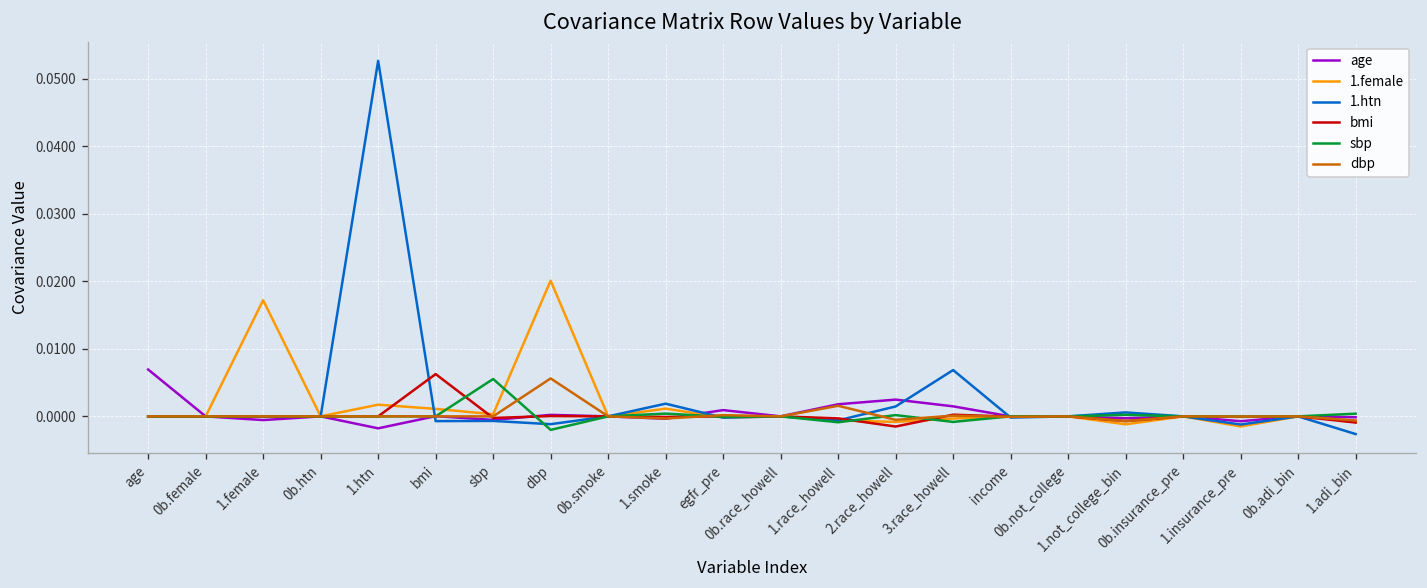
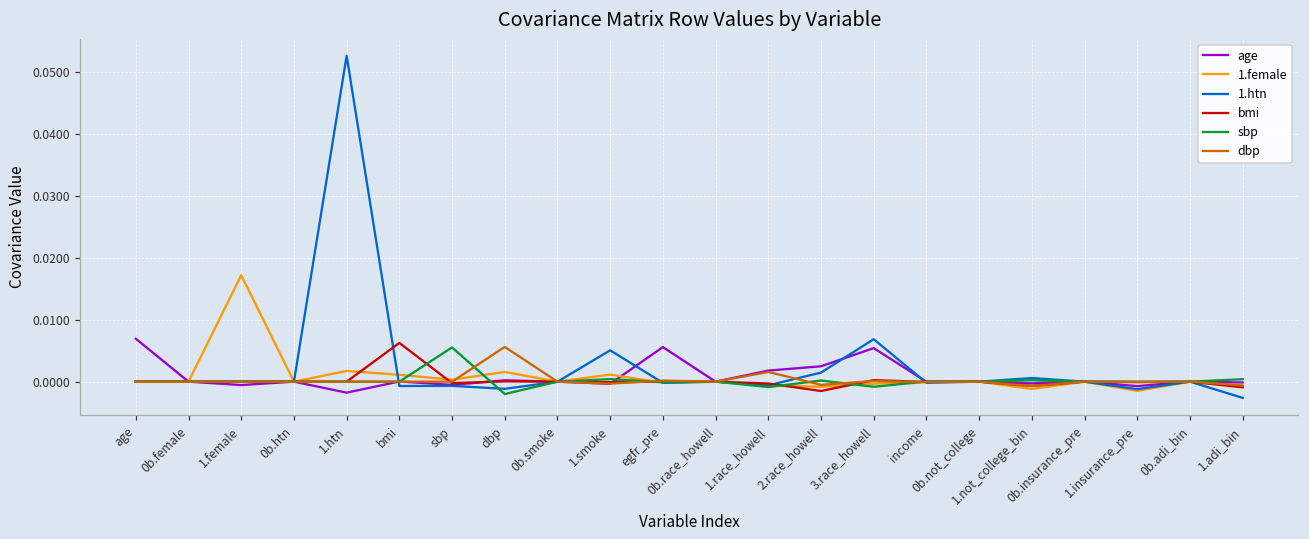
  {
    "age": {
      "age": 0.007,
      "1.female": -0.001,
      "1.htn": -0.002,
-     "egfr_pre": 0.001,
+     "egfr_pre": 0.006,
      "2.race_howell": 0.002,
-     "3.race_howell": 0.001,
+     "3.race_howell": 0.005,
      "1.insurance_pre": -0.001,
      "1.adi_bin": 0.000
    },
    "1.female": {
      "1.female": 0.017,
      "1.htn": 0.002,
      "bmi": 0.001,
-     "dbp": 0.020,
+     "dbp": 0.002,
      "1.smoke": 0.001,
      "1.not_college_bin": -0.001
    },
    "1.htn": {
      "1.htn": 0.053,
      "bmi": -0.001,
      "dbp": -0.001,
-     "1.smoke": 0.002,
+     "1.smoke": 0.005,
      "2.race_howell": 0.001,
      "3.race_howell": 0.007,
      "1.adi_bin": -0.003
    },
    "bmi": {
      "bmi": 0.006,
      "2.race_howell": -0.002
    },
    "sbp": {
      "sbp": 0.006,
      "dbp": -0.002,
      "1.smoke": 0.000,
      "2.race_howell": 0.000,
      "3.race_howell": -0.001,
      "1.adi_bin": 0.000
    },
    "dbp": {
      "dbp": 0.006
    }
  }
